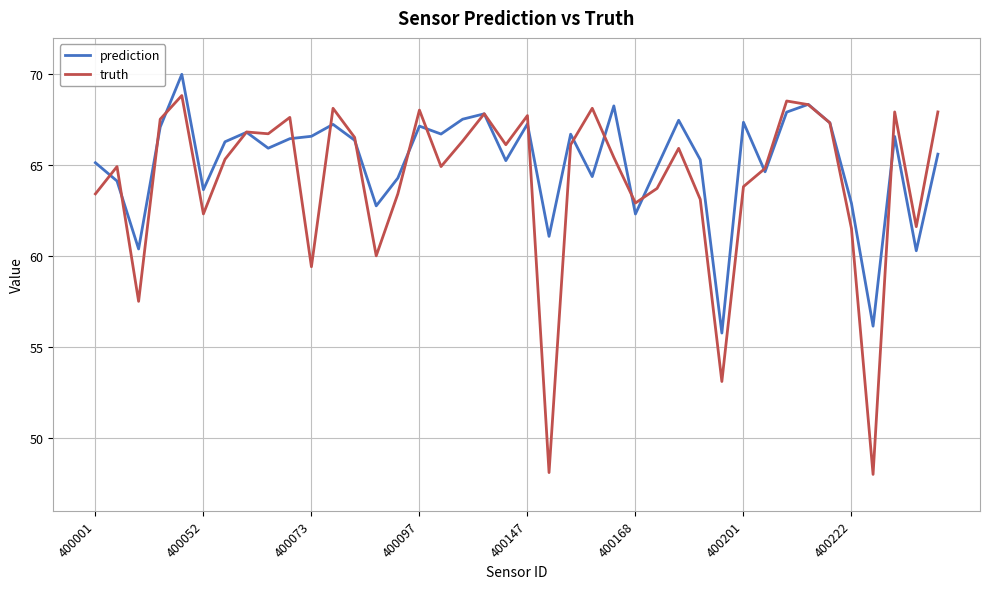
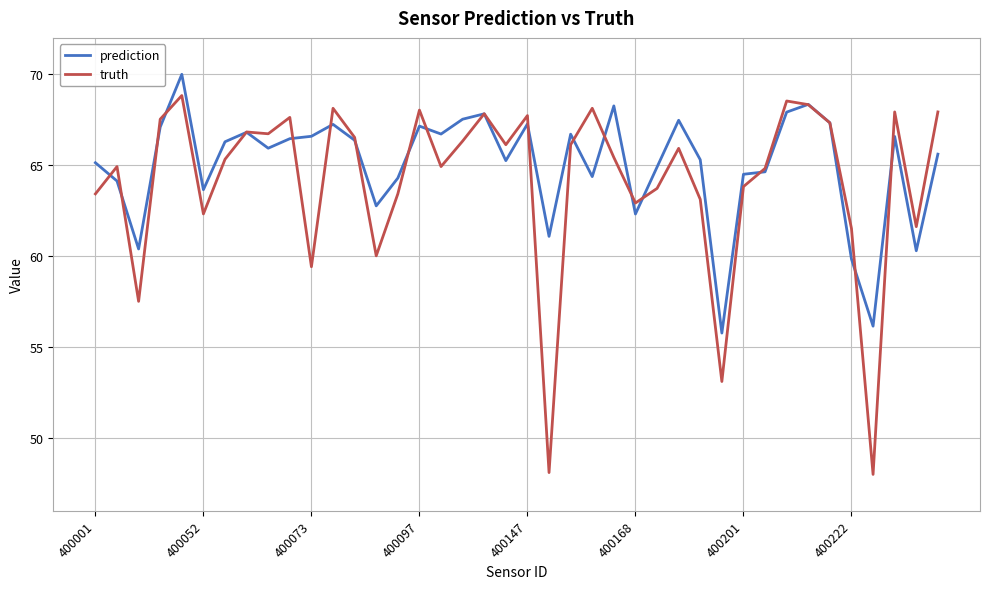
  {
    "prediction": {
      "400001": 65.1,
      "400052": 63.6,
      "400073": 66.6,
      "400097": 67.1,
      "400147": 67.2,
      "400168": 62.3,
-     "400201": 67.3,
-     "400222": 62.9
+     "400201": 64.5,
+     "400222": 59.8
    },
    "truth": {
      "400001": 63.4,
      "400052": 62.3,
      "400073": 59.4,
      "400097": 68.0,
      "400147": 67.7,
      "400168": 62.9,
      "400201": 63.8,
      "400222": 61.5
    }
  }
